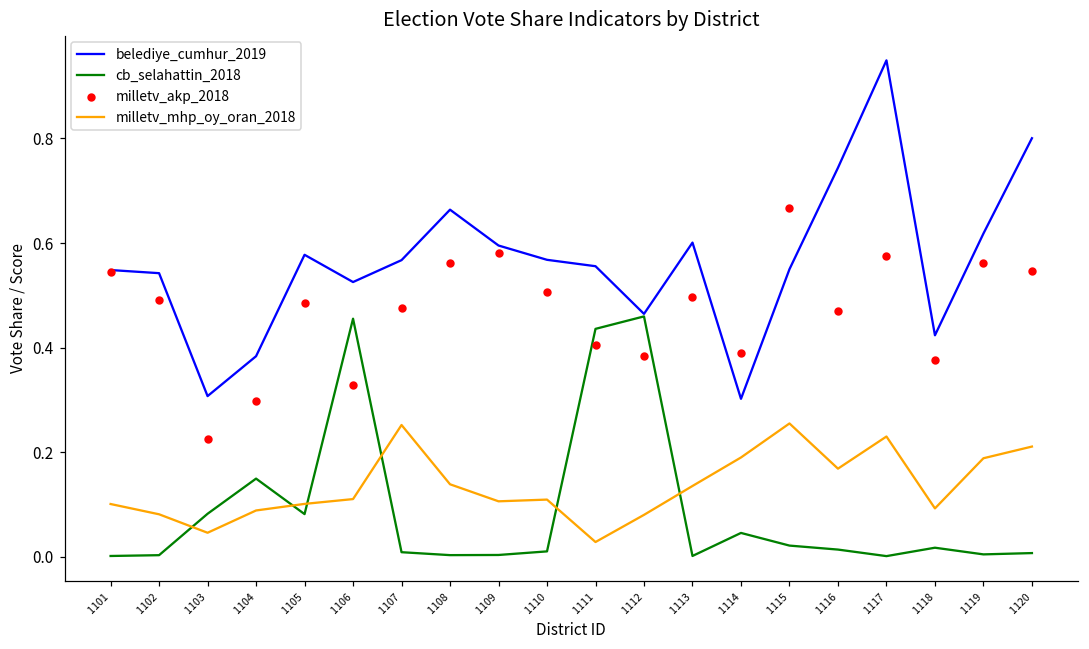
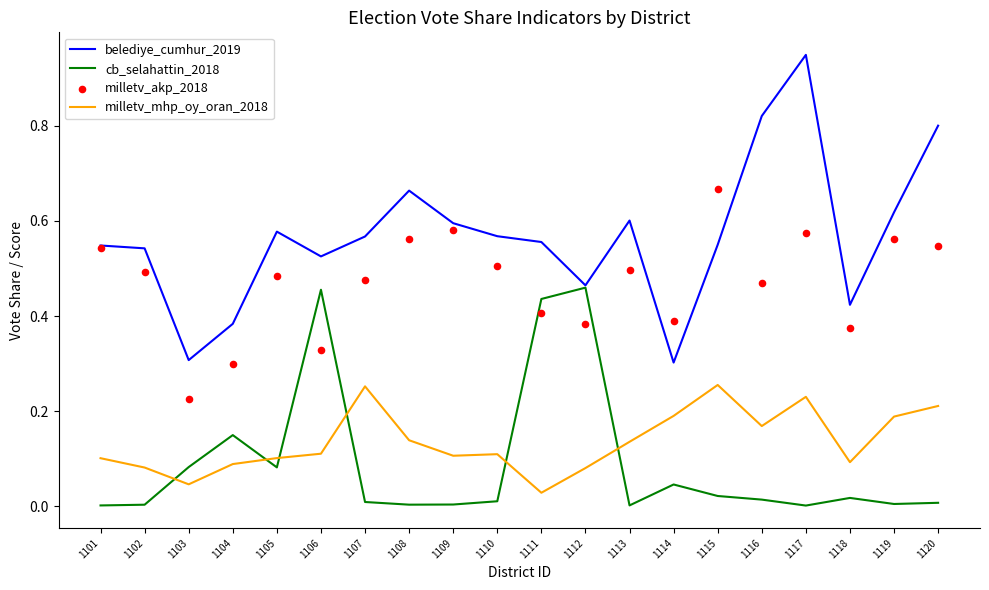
  {
    "belediye_cumhur_2019": {
      "1102": 0.54,
      "1103": 0.31,
      "1104": 0.38,
      "1105": 0.58,
      "1106": 0.53,
      "1107": 0.57,
      "1108": 0.66,
      "1109": 0.60,
      "1110": 0.57,
      "1111": 0.56,
      "1113": 0.60,
      "1114": 0.30,
      "1115": 0.55,
-     "1116": 0.74,
+     "1116": 0.82,
      "1117": 0.95,
      "1118": 0.42,
      "1119": 0.62,
      "1120": 0.80
    },
    "cb_selahattin_2018": {
      "1101": 0.00,
      "1102": 0.00,
      "1103": 0.08,
      "1104": 0.15,
      "1105": 0.08,
      "1106": 0.46,
      "1107": 0.01,
      "1108": 0.00,
      "1109": 0.00,
      "1110": 0.01,
      "1111": 0.44,
      "1113": 0.00,
      "1114": 0.05,
      "1115": 0.02,
      "1116": 0.01,
      "1117": 0.00,
      "1118": 0.02,
      "1119": 0.00,
      "1120": 0.01
    },
    "milletv_mhp_oy_oran_2018": {
      "1101": 0.10,
      "1102": 0.08,
      "1103": 0.05,
      "1104": 0.09,
      "1105": 0.10,
      "1106": 0.11,
      "1107": 0.25,
      "1108": 0.14,
      "1109": 0.11,
      "1110": 0.11,
      "1111": 0.03,
      "1112": 0.08,
      "1113": 0.14,
      "1114": 0.19,
      "1115": 0.26,
      "1116": 0.17,
      "1117": 0.23,
      "1118": 0.09,
      "1119": 0.19,
      "1120": 0.21
    }
  }
